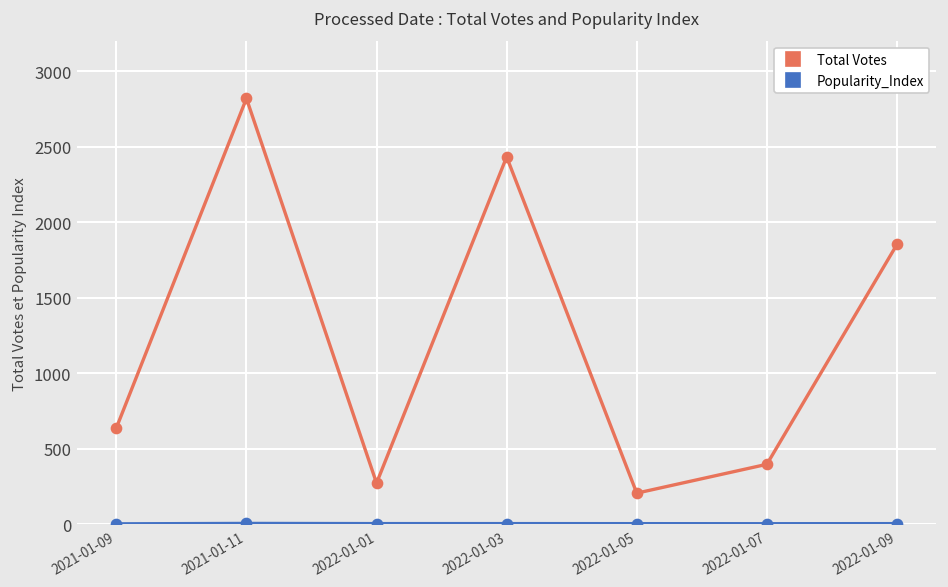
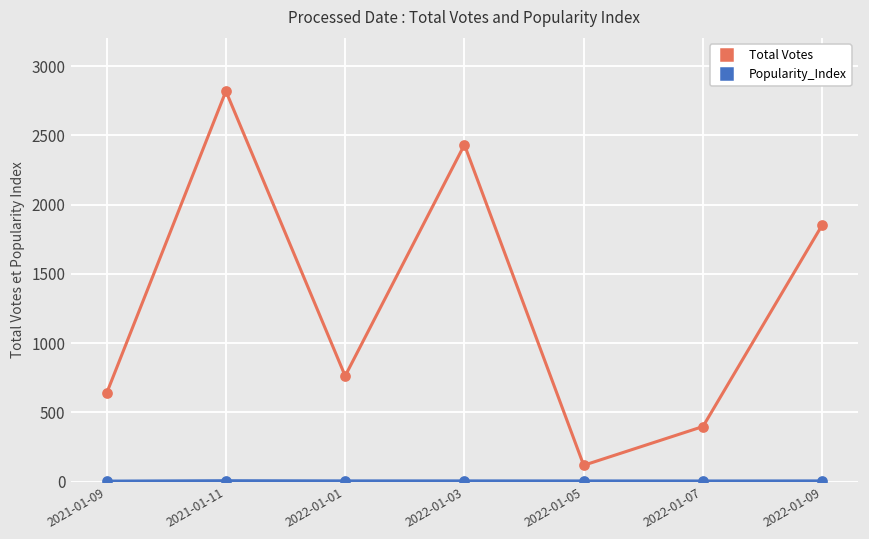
  {
    "Total Votes": {
      "2021-01-09": 640,
      "2021-01-11": 2820,
-     "2022-01-01": 270,
+     "2022-01-01": 760,
      "2022-01-03": 2430,
-     "2022-01-05": 210,
+     "2022-01-05": 120,
      "2022-01-07": 400,
      "2022-01-09": 1850
    },
    "Popularity_Index": {
      "2021-01-09": 0,
      "2021-01-11": 10,
      "2022-01-01": 10,
      "2022-01-03": 10,
      "2022-01-05": 10,
      "2022-01-07": 0,
      "2022-01-09": 10
    }
  }
